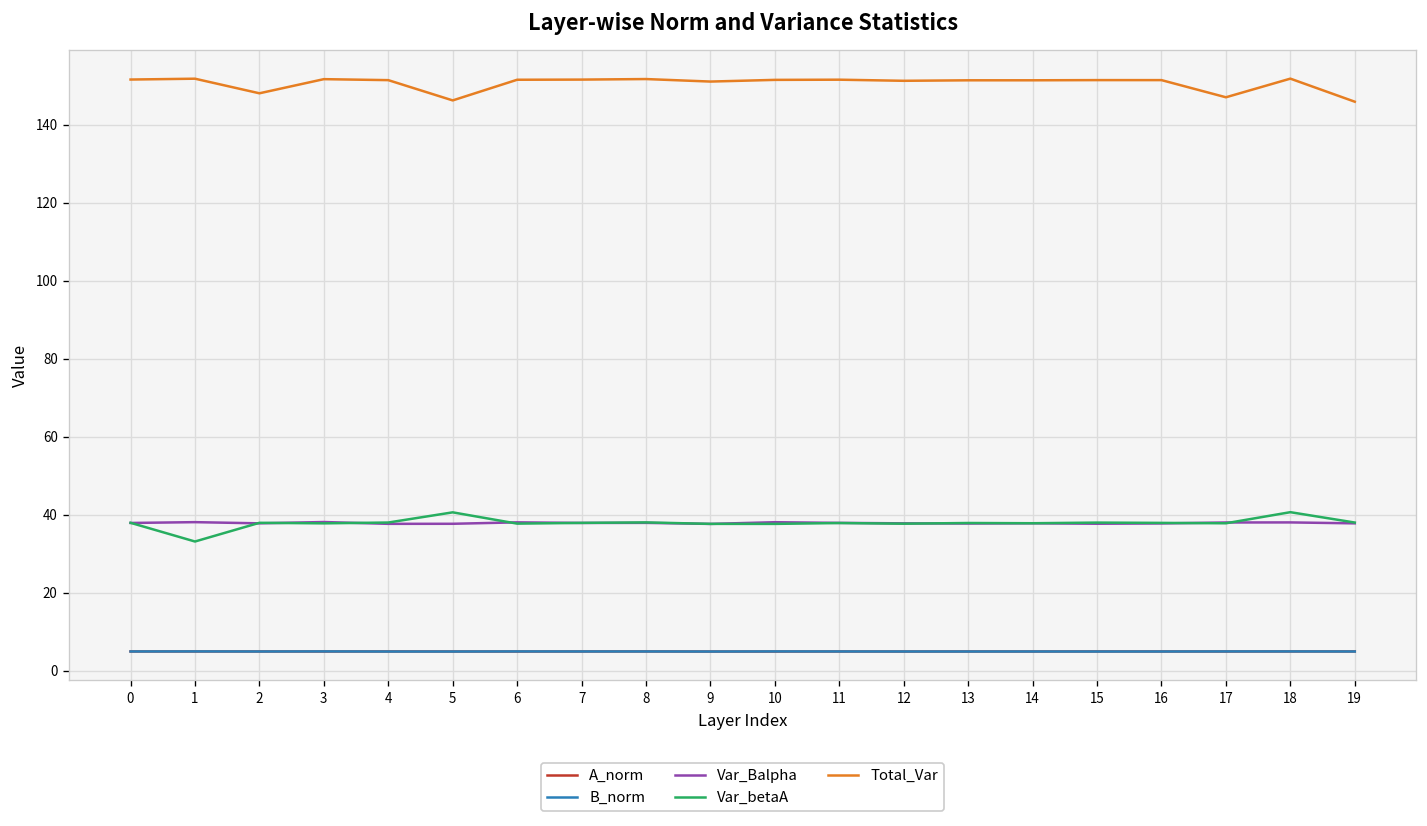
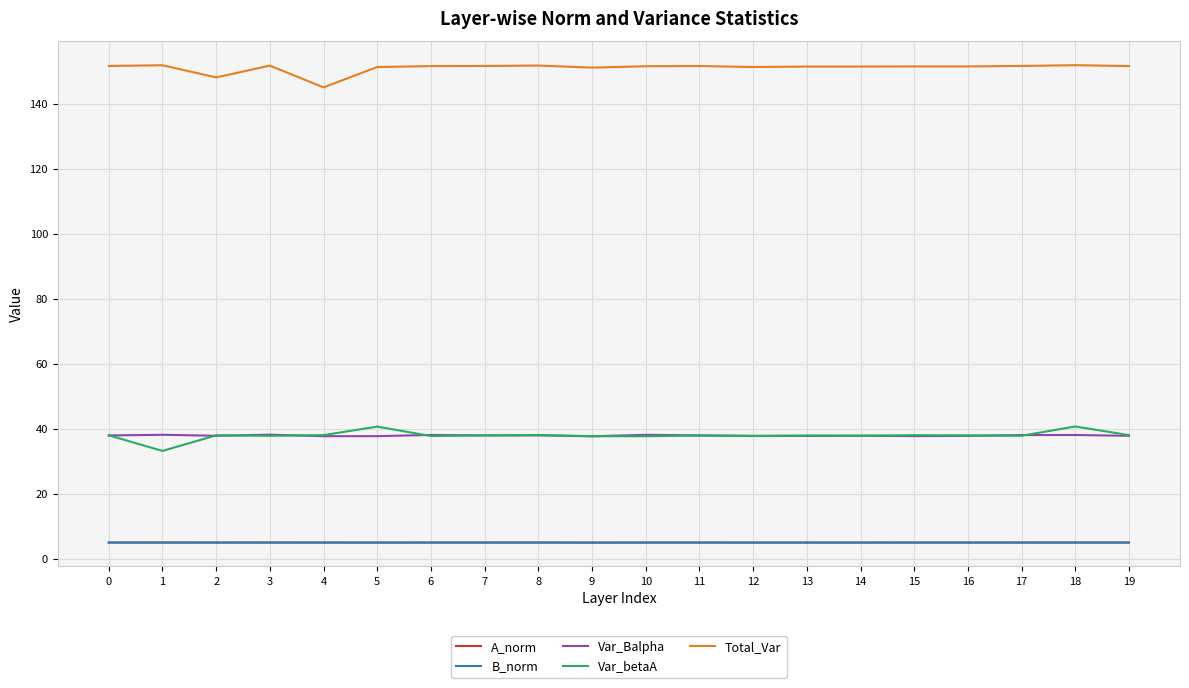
  {
    "B_norm": {
      "0": 5,
      "1": 5,
      "2": 5,
      "3": 5,
      "4": 5,
      "5": 5,
      "6": 5,
      "7": 5,
      "8": 5,
      "9": 5,
      "10": 5,
      "11": 5,
      "12": 5,
      "13": 5,
      "14": 5,
      "15": 5,
      "16": 5,
      "17": 5,
      "18": 5,
      "19": 5
    },
    "Var_Balpha": {
      "1": 38,
      "5": 38,
      "18": 38
    },
    "Var_betaA": {
      "1": 33,
      "5": 41,
      "18": 41
    },
    "Total_Var": {
      "0": 152,
      "1": 152,
      "2": 148,
      "3": 152,
-     "4": 151,
-     "5": 146,
+     "4": 145,
+     "5": 151,
      "6": 152,
      "7": 152,
      "8": 152,
      "9": 151,
      "10": 151,
      "11": 152,
      "12": 151,
      "13": 151,
      "14": 151,
      "15": 151,
      "16": 151,
-     "17": 147,
+     "17": 152,
      "18": 152,
-     "19": 146
+     "19": 152
    }
  }
